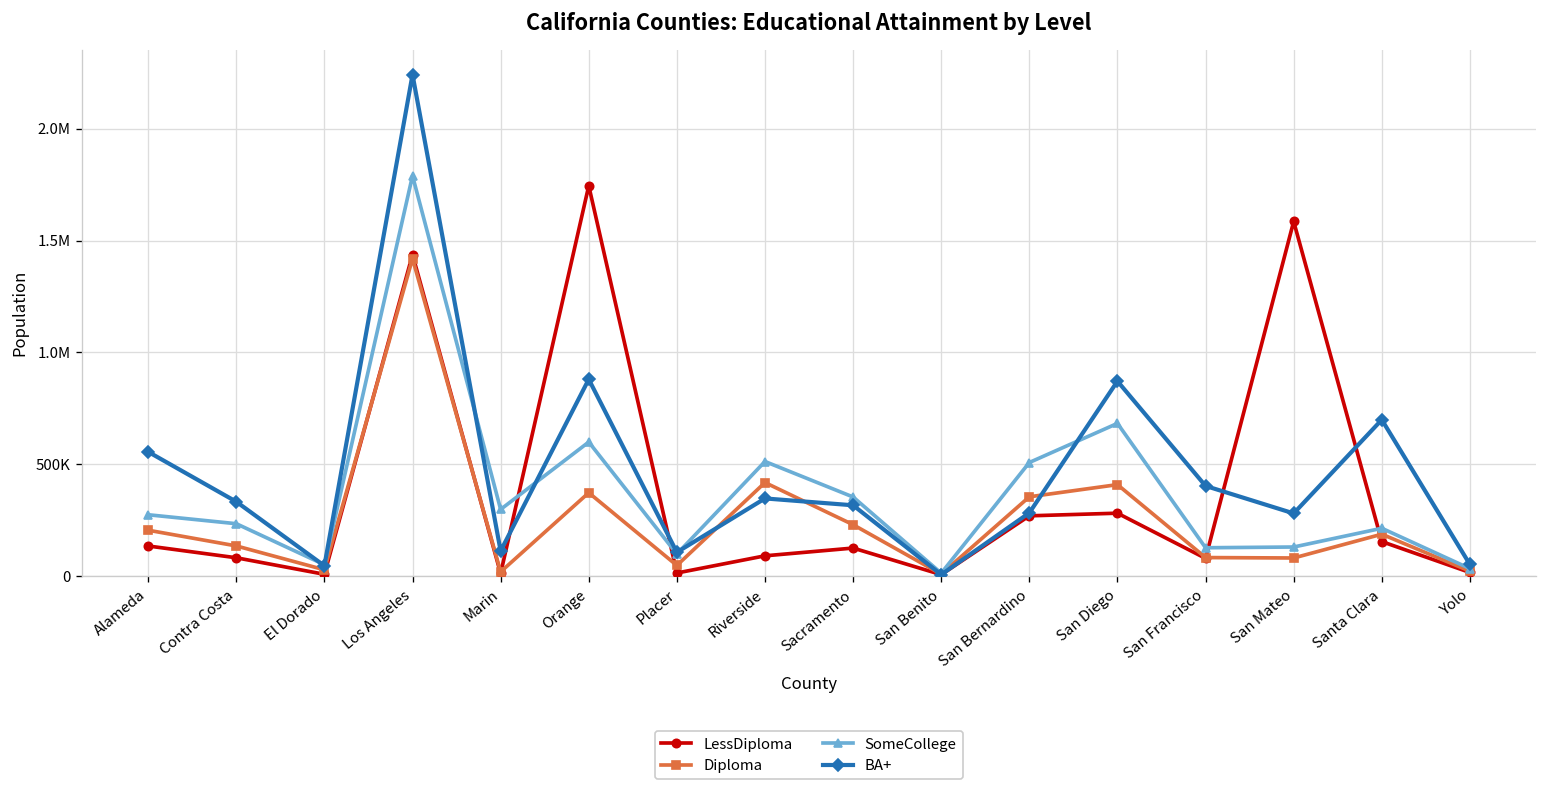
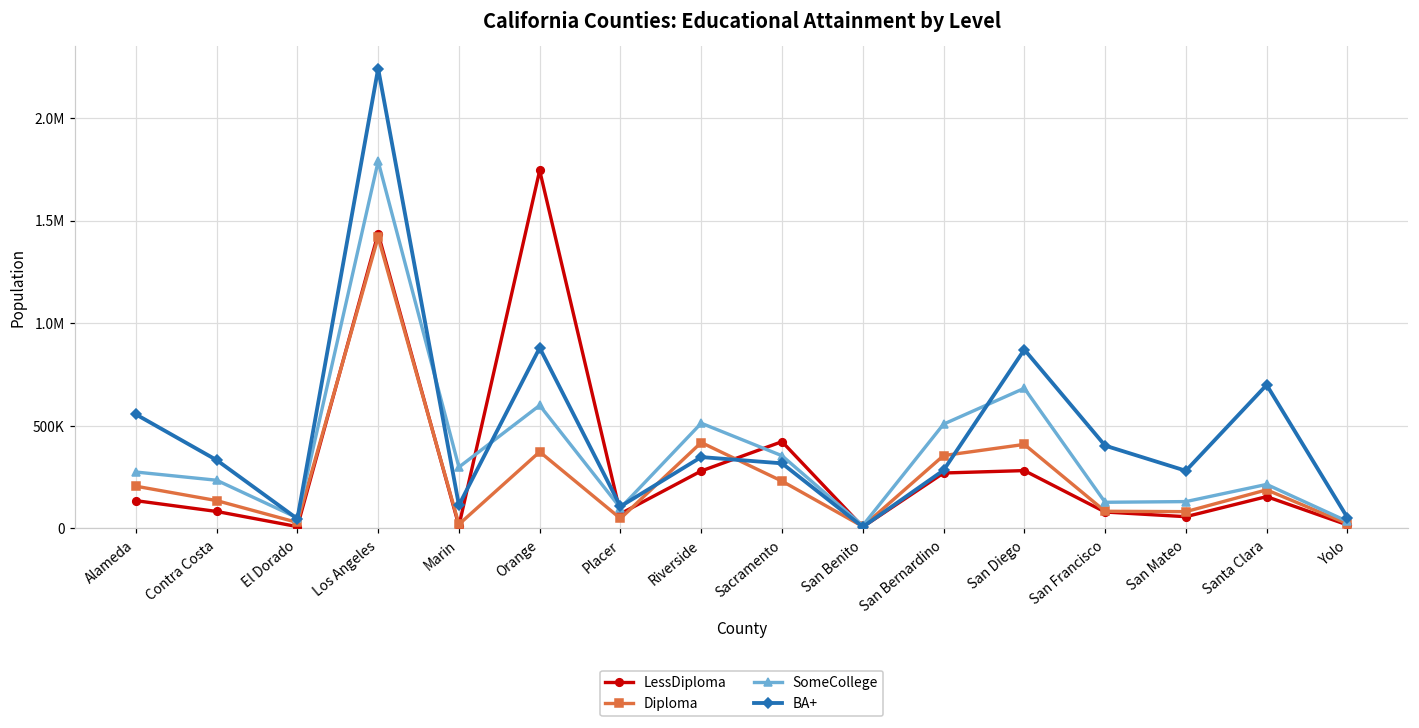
  {
    "LessDiploma": {
      "Alameda": 140000,
      "Contra Costa": 80000,
      "El Dorado": 10000,
      "Los Angeles": 1440000,
      "Orange": 1740000,
-     "Placer": 10000,
-     "Riverside": 90000,
-     "Sacramento": 130000,
+     "Placer": 70000,
+     "Riverside": 280000,
+     "Sacramento": 420000,
      "San Diego": 280000,
-     "San Mateo": 1590000,
+     "San Mateo": 60000,
      "Santa Clara": 160000
    },
    "Diploma": {
      "Alameda": 210000,
      "Contra Costa": 140000,
      "El Dorado": 30000,
      "Los Angeles": 1420000,
      "Orange": 370000,
      "Placer": 50000,
      "Riverside": 420000,
      "Sacramento": 230000,
      "San Bernardino": 360000,
      "San Diego": 410000,
      "San Mateo": 80000,
      "Santa Clara": 190000
    },
    "SomeCollege": {
      "Alameda": 280000,
      "Contra Costa": 240000,
      "Los Angeles": 1790000,
      "Marin": 300000,
      "Orange": 600000,
      "Riverside": 510000,
      "Sacramento": 350000,
      "San Bernardino": 510000,
      "San Diego": 680000,
      "San Francisco": 130000,
      "San Mateo": 130000,
      "Santa Clara": 210000
    },
    "BA+": {
      "Alameda": 560000,
      "Contra Costa": 330000,
      "Los Angeles": 2240000,
      "Marin": 110000,
      "Orange": 880000,
      "Riverside": 350000,
      "Sacramento": 320000,
      "San Diego": 870000,
      "San Francisco": 400000,
      "San Mateo": 280000,
      "Santa Clara": 700000,
      "Yolo": 50000
    }
  }
